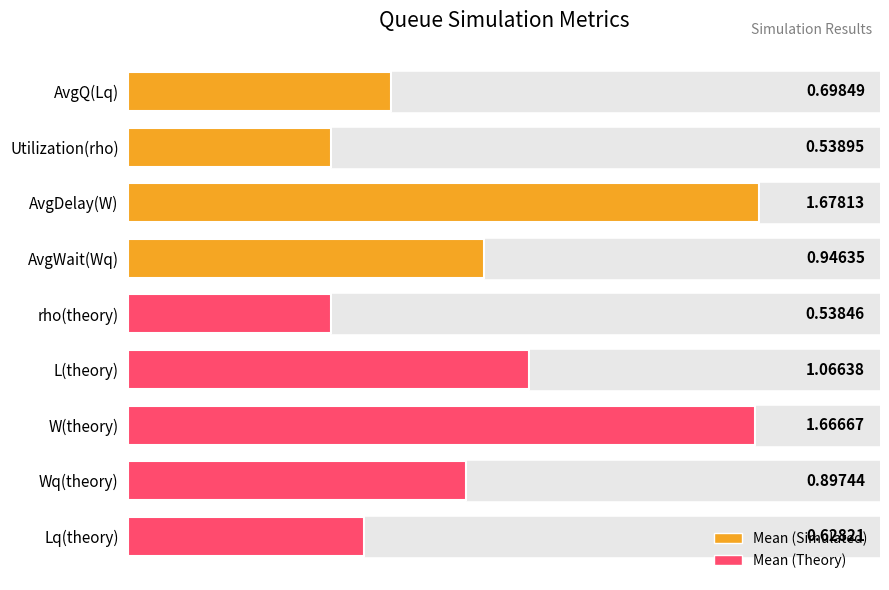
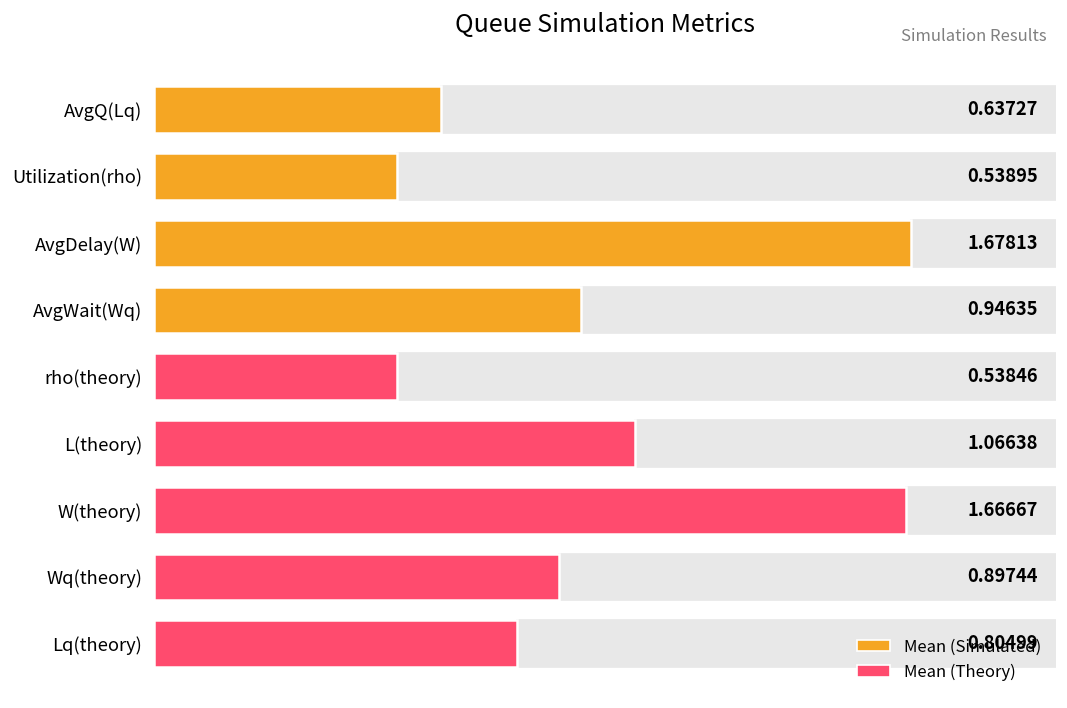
  {
-   "AvgQ(Lq)": 0.69849,
-   "Lq(theory)": 0.62821
+   "AvgQ(Lq)": 0.63727,
+   "Lq(theory)": 0.80499
  }
